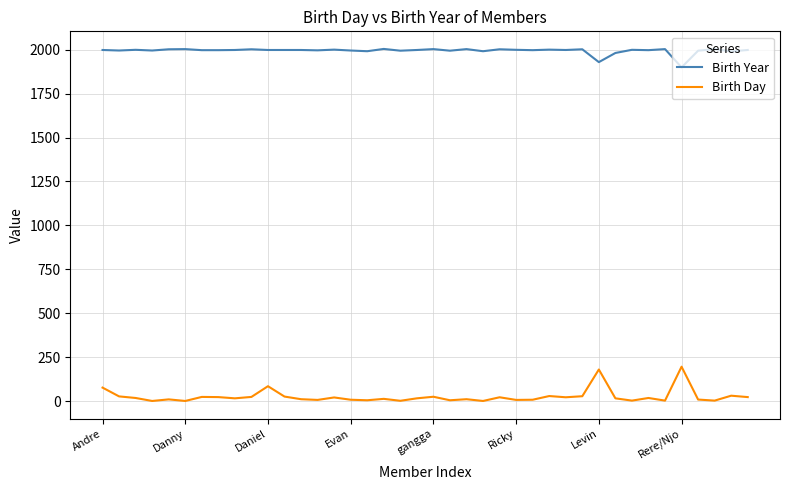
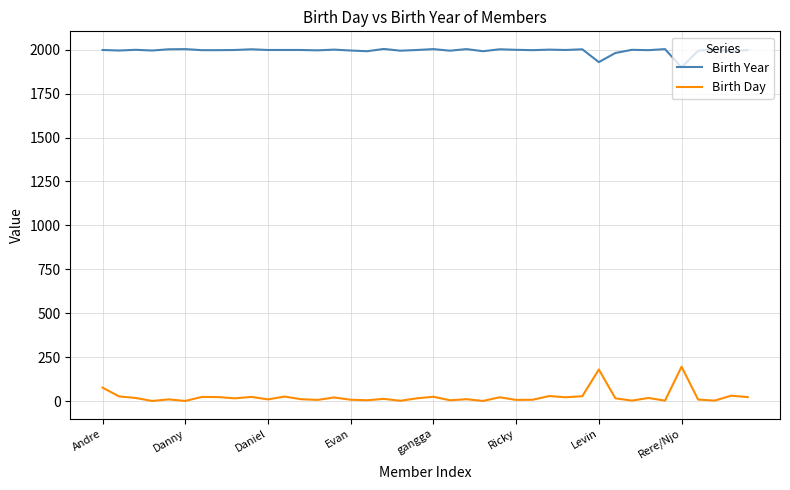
  {
    "Birth Year": {
      "Andre": 2000,
      "Danny": 2000,
      "Daniel": 2000,
      "Evan": 2000,
      "gangga": 2000,
      "Ricky": 2000,
      "Levin": 1930
    },
    "Birth Day": {
      "Andre": 80,
      "Danny": 0,
-     "Daniel": 90,
+     "Daniel": 10,
      "Evan": 10,
      "gangga": 30,
      "Ricky": 10,
      "Levin": 180,
      "Rere/Njo": 200
    }
  }
